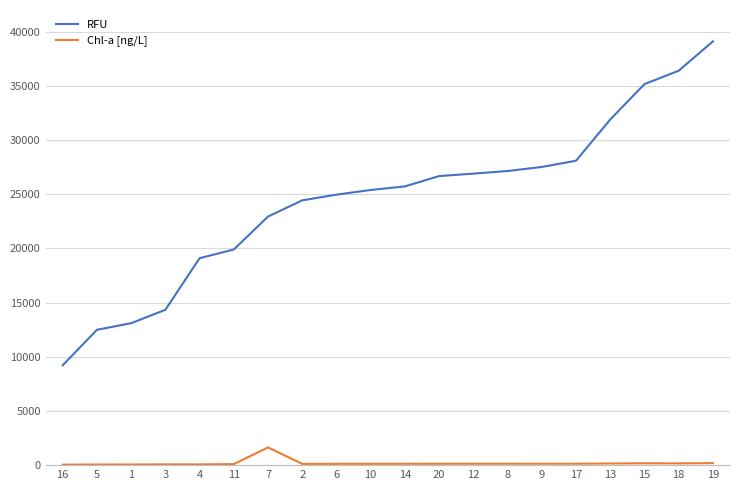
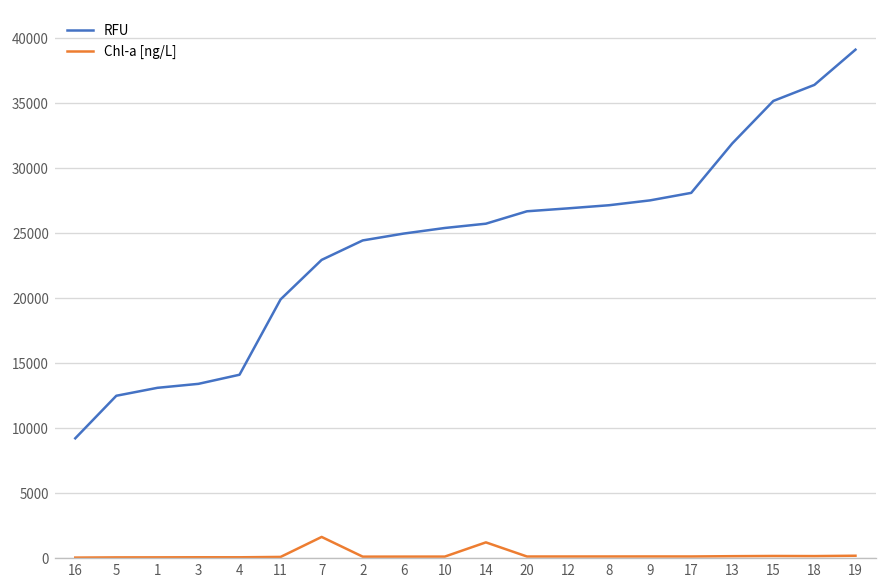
  {
    "RFU": {
      "16": 9200,
      "5": 12500,
      "1": 13100,
-     "3": 14300,
-     "4": 19100,
+     "3": 13400,
+     "4": 14100,
      "11": 19900,
      "7": 22900,
      "2": 24400,
      "6": 25000,
      "10": 25400,
      "14": 25700,
      "20": 26700,
      "12": 26900,
      "8": 27100,
      "9": 27500,
      "17": 28100,
      "13": 31900,
      "15": 35200,
      "18": 36400,
      "19": 39100
    },
    "Chl-a [ng/L]": {
      "16": 0,
      "5": 100,
      "1": 100,
      "3": 100,
      "4": 100,
      "11": 100,
      "7": 1600,
      "2": 100,
      "6": 100,
      "10": 100,
-     "14": 100,
+     "14": 1200,
      "20": 100,
      "12": 100,
      "8": 100,
      "9": 100,
      "17": 100,
      "13": 200,
      "15": 200,
      "18": 200,
      "19": 200
    }
  }
